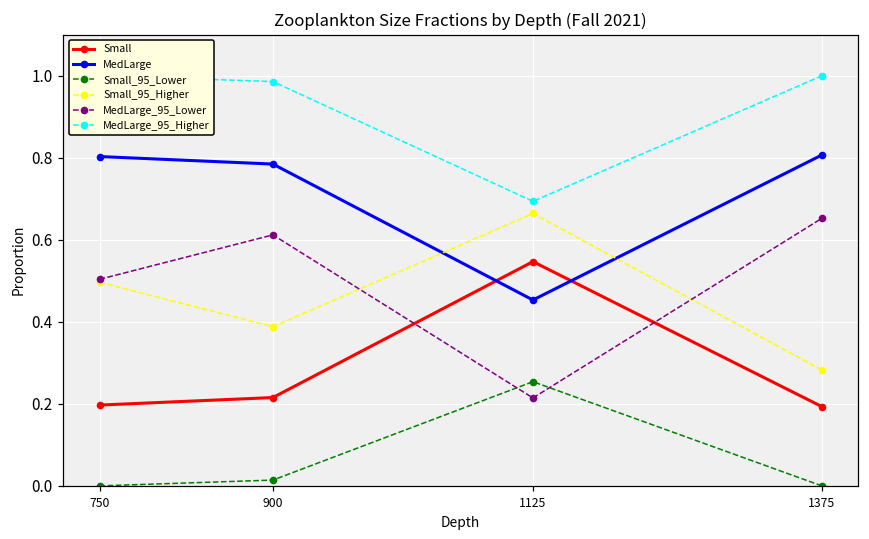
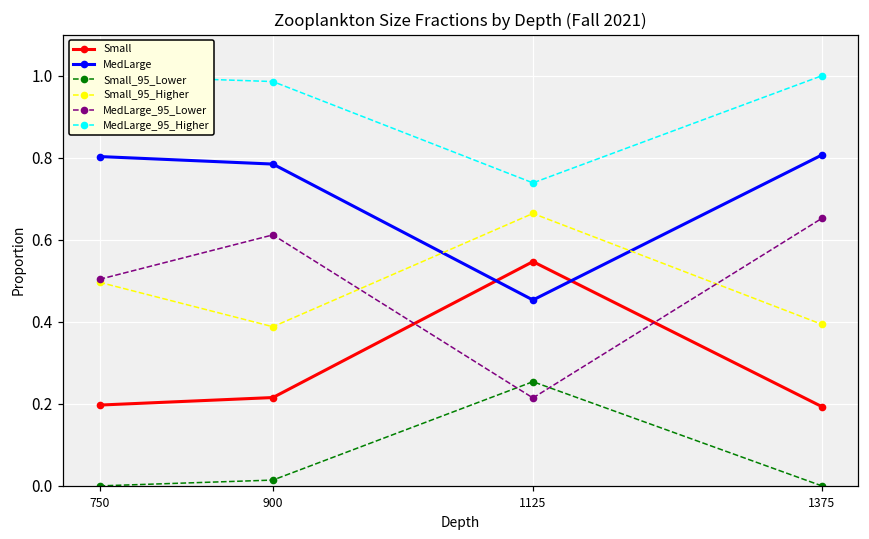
  {
    "Small": {
      "750": 0.20,
      "900": 0.22,
      "1125": 0.55,
      "1375": 0.19
    },
    "MedLarge": {
      "750": 0.80,
      "900": 0.78,
      "1125": 0.45,
      "1375": 0.81
    },
    "Small_95_Lower": {
      "750": 0.00,
      "900": 0.01,
      "1125": 0.25,
      "1375": 0.00
    },
    "Small_95_Higher": {
      "750": 0.50,
      "900": 0.39,
      "1125": 0.66,
-     "1375": 0.28
+     "1375": 0.39
    },
    "MedLarge_95_Lower": {
      "750": 0.50,
      "900": 0.61,
      "1125": 0.21,
      "1375": 0.65
    },
    "MedLarge_95_Higher": {
      "900": 0.99,
-     "1125": 0.69,
+     "1125": 0.74,
      "1375": 1.00
    }
  }
